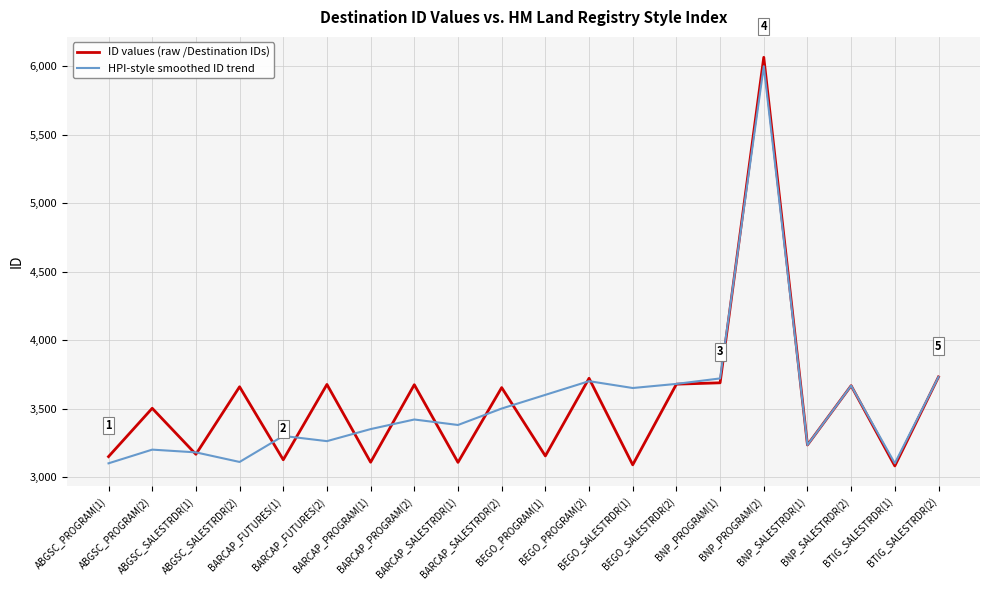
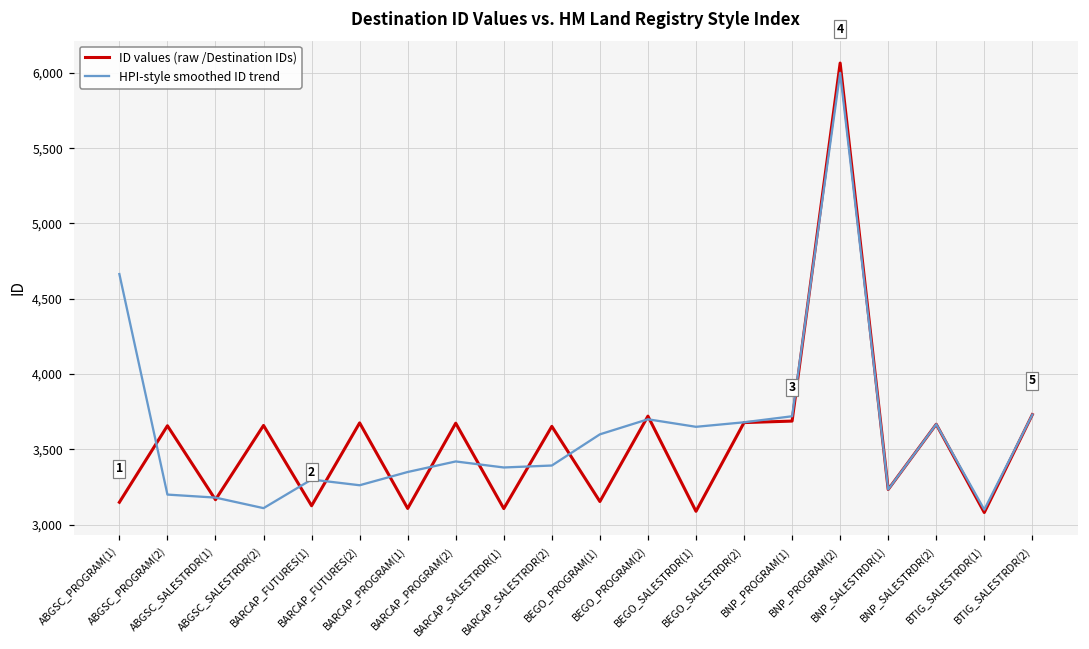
  {
    "ID values (raw /Destination IDs)": {
-     "ABGSC_PROGRAM(2)": "3,500",
+     "ABGSC_PROGRAM(2)": "3,660",
      "ABGSC_SALESTRDR(2)": "3,660",
      "BARCAP_FUTURES(1)": "3,130",
      "BARCAP_FUTURES(2)": "3,680",
      "BARCAP_PROGRAM(1)": "3,110",
      "BARCAP_PROGRAM(2)": "3,670",
      "BARCAP_SALESTRDR(1)": "3,110",
      "BARCAP_SALESTRDR(2)": "3,650",
      "BEGO_PROGRAM(1)": "3,150",
      "BEGO_PROGRAM(2)": "3,720",
      "BEGO_SALESTRDR(1)": "3,090",
      "BNP_PROGRAM(1)": "3,690",
      "BTIG_SALESTRDR(1)": "3,080"
    },
    "HPI-style smoothed ID trend": {
-     "ABGSC_PROGRAM(1)": "3,100",
+     "ABGSC_PROGRAM(1)": "4,660",
      "ABGSC_PROGRAM(2)": "3,200",
      "ABGSC_SALESTRDR(2)": "3,110",
      "BARCAP_FUTURES(2)": "3,260",
      "BARCAP_PROGRAM(1)": "3,350",
      "BARCAP_PROGRAM(2)": "3,420",
      "BARCAP_SALESTRDR(1)": "3,380",
-     "BARCAP_SALESTRDR(2)": "3,500",
+     "BARCAP_SALESTRDR(2)": "3,390",
      "BEGO_PROGRAM(1)": "3,600",
      "BEGO_PROGRAM(2)": "3,700",
      "BEGO_SALESTRDR(1)": "3,650",
      "BNP_PROGRAM(2)": "6,000",
      "BTIG_SALESTRDR(1)": "3,100"
    }
  }
